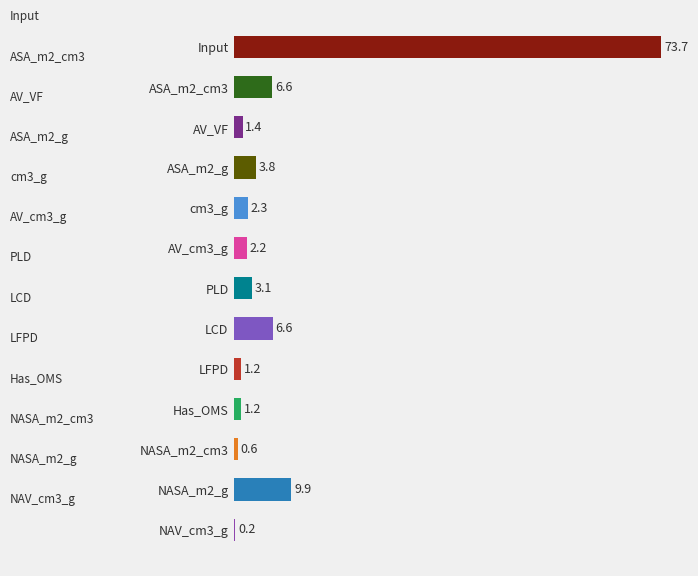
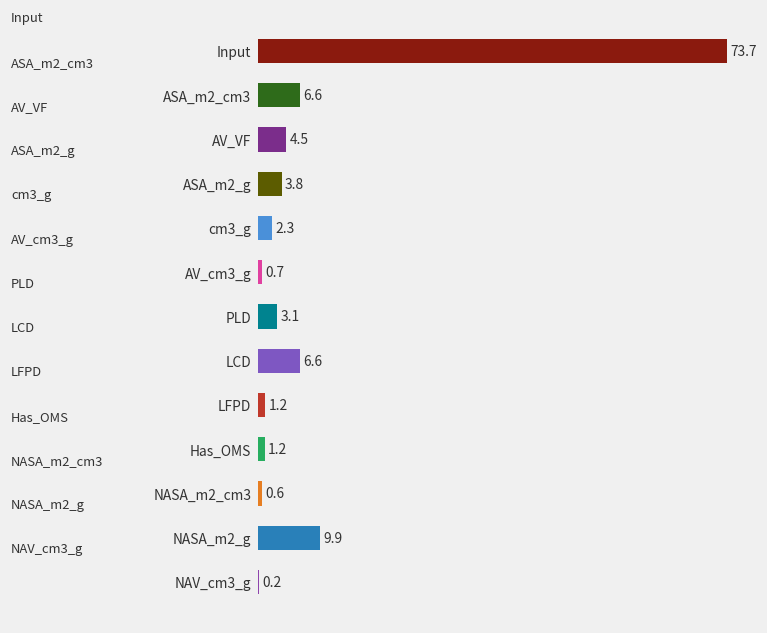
  {
    "Input": 73.7,
    "ASA_m2_cm3": 6.6,
-   "AV_VF": 1.4,
+   "AV_VF": 4.5,
    "ASA_m2_g": 3.8,
    "cm3_g": 2.3,
-   "AV_cm3_g": 2.2,
+   "AV_cm3_g": 0.7,
    "PLD": 3.1,
    "LCD": 6.6,
    "LFPD": 1.2,
    "Has_OMS": 1.2,
    "NASA_m2_cm3": 0.6,
    "NASA_m2_g": 9.9,
    "NAV_cm3_g": 0.2
  }
